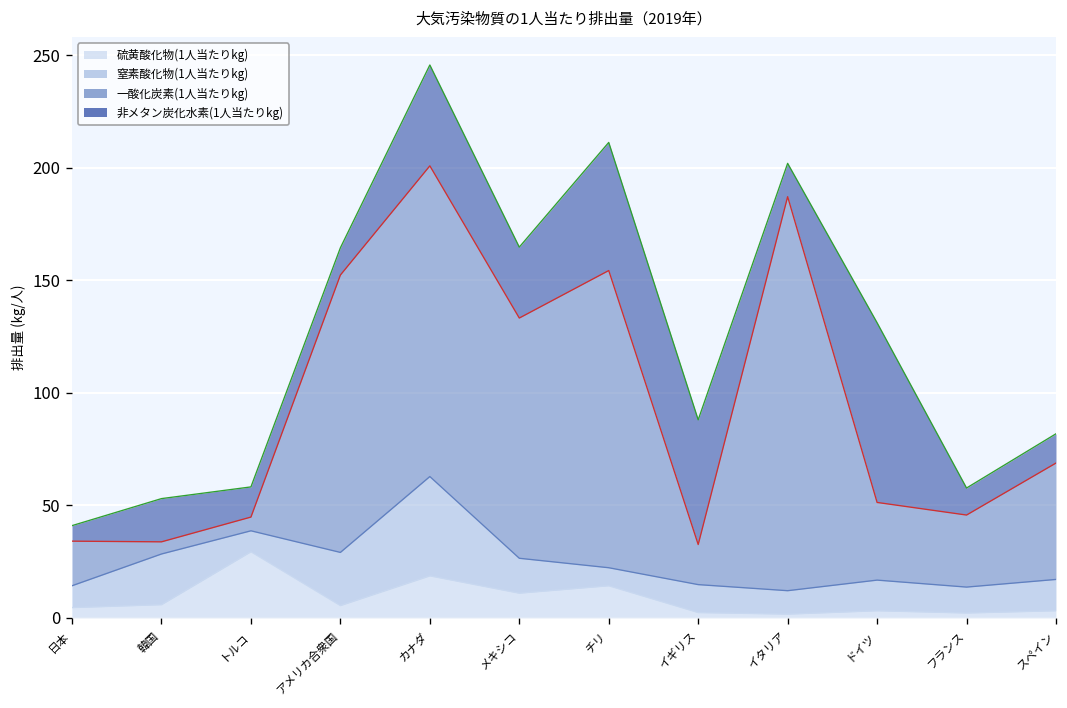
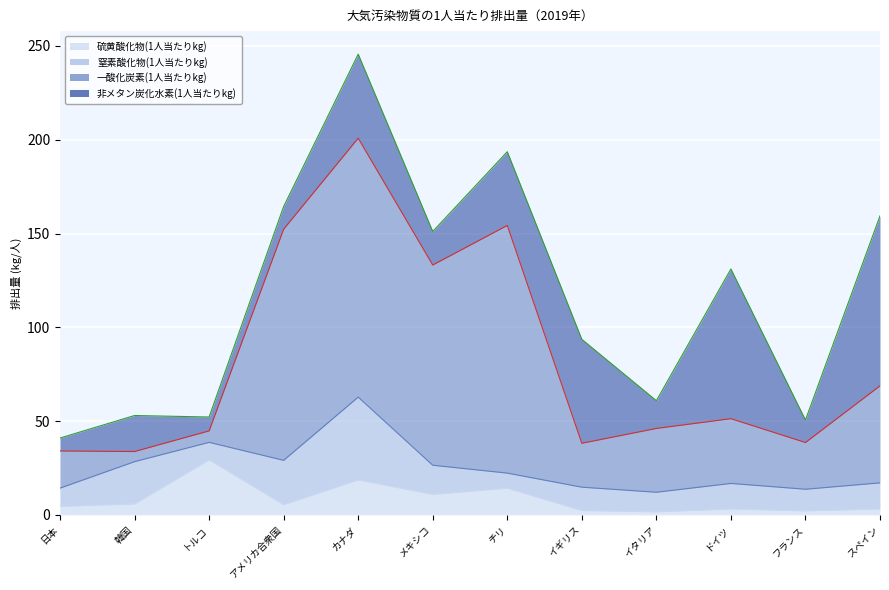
  {
    "一酸化炭素(1人当たりkg)": {
      "日本": 20,
      "韓国": 5,
      "トルコ": 6,
      "アメリカ合衆国": 123,
      "カナダ": 138,
      "メキシコ": 107,
      "チリ": 132,
-     "イギリス": 18,
-     "イタリア": 175,
+     "イギリス": 23,
+     "イタリア": 34,
      "ドイツ": 35,
-     "フランス": 32,
+     "フランス": 25,
      "スペイン": 52
    },
    "非メタン炭化水素(1人当たりkg)": {
      "日本": 7,
      "韓国": 19,
-     "トルコ": 13,
+     "トルコ": 7,
      "アメリカ合衆国": 12,
      "カナダ": 45,
-     "メキシコ": 32,
-     "チリ": 57,
+     "メキシコ": 18,
+     "チリ": 39,
      "イギリス": 55,
      "イタリア": 15,
      "ドイツ": 80,
      "フランス": 12,
-     "スペイン": 13
+     "スペイン": 91
    }
  }
